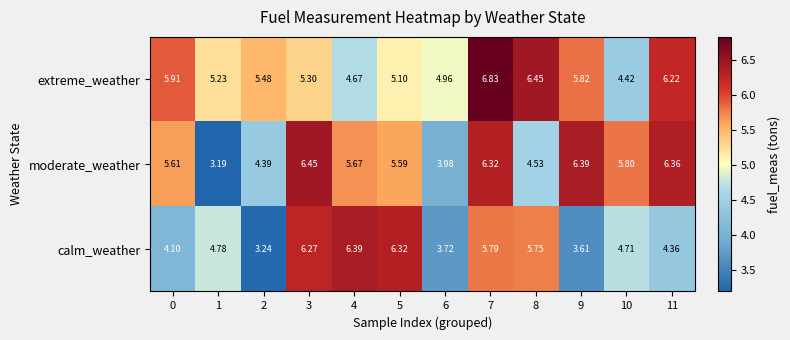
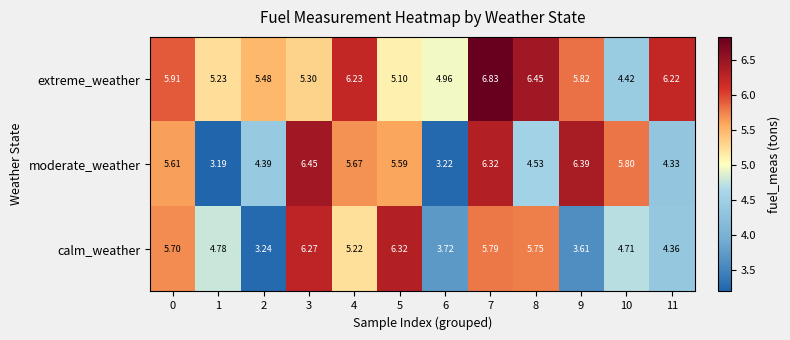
  {
    "extreme_weather": {
      "0": 5.91,
      "1": 5.23,
      "2": 5.48,
      "3": 5.30,
-     "4": 4.67,
+     "4": 6.23,
      "5": 5.10,
      "6": 4.96,
      "7": 6.83,
      "8": 6.45,
      "9": 5.82,
      "10": 4.42,
      "11": 6.22
    },
    "moderate_weather": {
      "0": 5.61,
      "1": 3.19,
      "2": 4.39,
      "3": 6.45,
      "4": 5.67,
      "5": 5.59,
-     "6": 3.98,
+     "6": 3.22,
      "7": 6.32,
      "8": 4.53,
      "9": 6.39,
      "10": 5.80,
-     "11": 6.36
+     "11": 4.33
    },
    "calm_weather": {
-     "0": 4.10,
+     "0": 5.70,
      "1": 4.78,
      "2": 3.24,
      "3": 6.27,
-     "4": 6.39,
+     "4": 5.22,
      "5": 6.32,
      "6": 3.72,
      "7": 5.79,
      "8": 5.75,
      "9": 3.61,
      "10": 4.71,
      "11": 4.36
    }
  }
